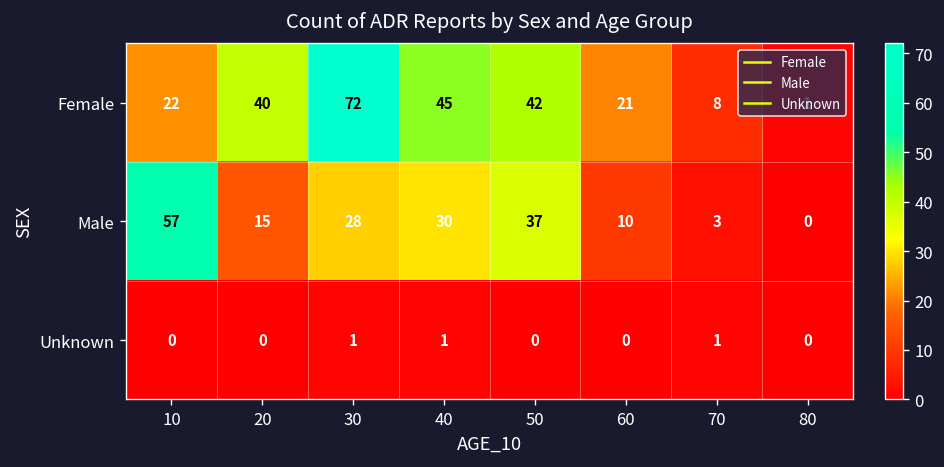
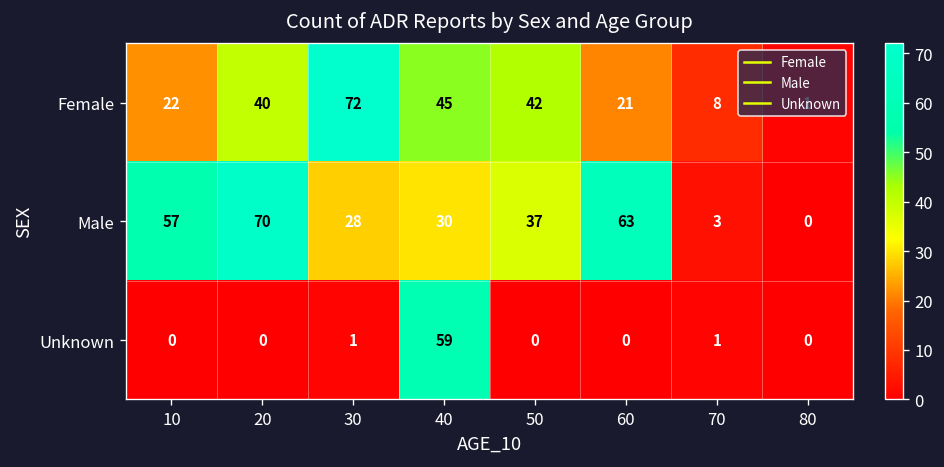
  {
    "Female": {
      "10": 22,
      "20": 40,
      "30": 72,
      "40": 45,
      "50": 42,
      "60": 21,
      "70": 8
    },
    "Male": {
      "10": 57,
-     "20": 15,
+     "20": 70,
      "30": 28,
      "40": 30,
      "50": 37,
-     "60": 10,
+     "60": 63,
      "70": 3,
      "80": 0
    },
    "Unknown": {
      "10": 0,
      "20": 0,
      "30": 1,
-     "40": 1,
+     "40": 59,
      "50": 0,
      "60": 0,
      "70": 1,
      "80": 0
    }
  }
